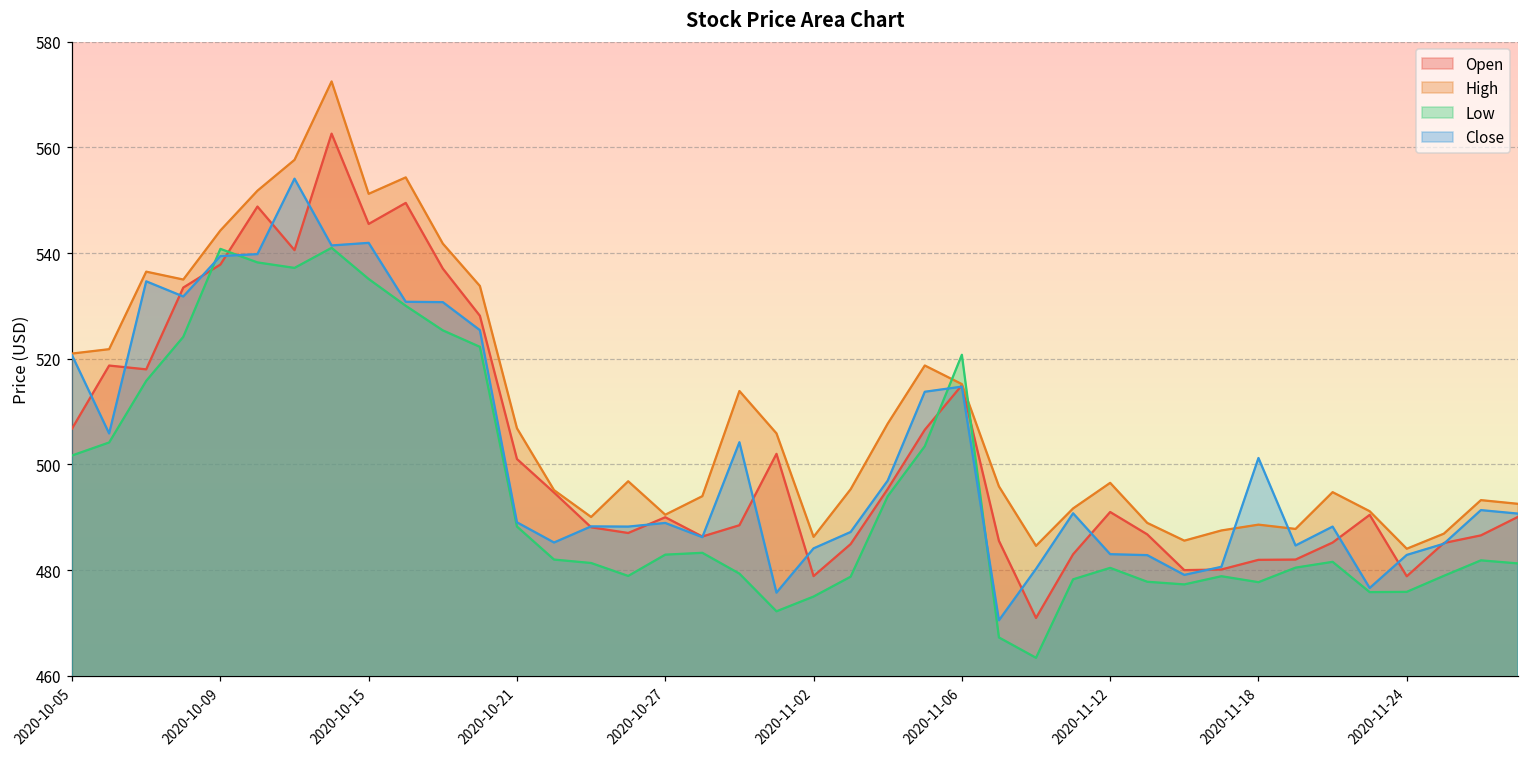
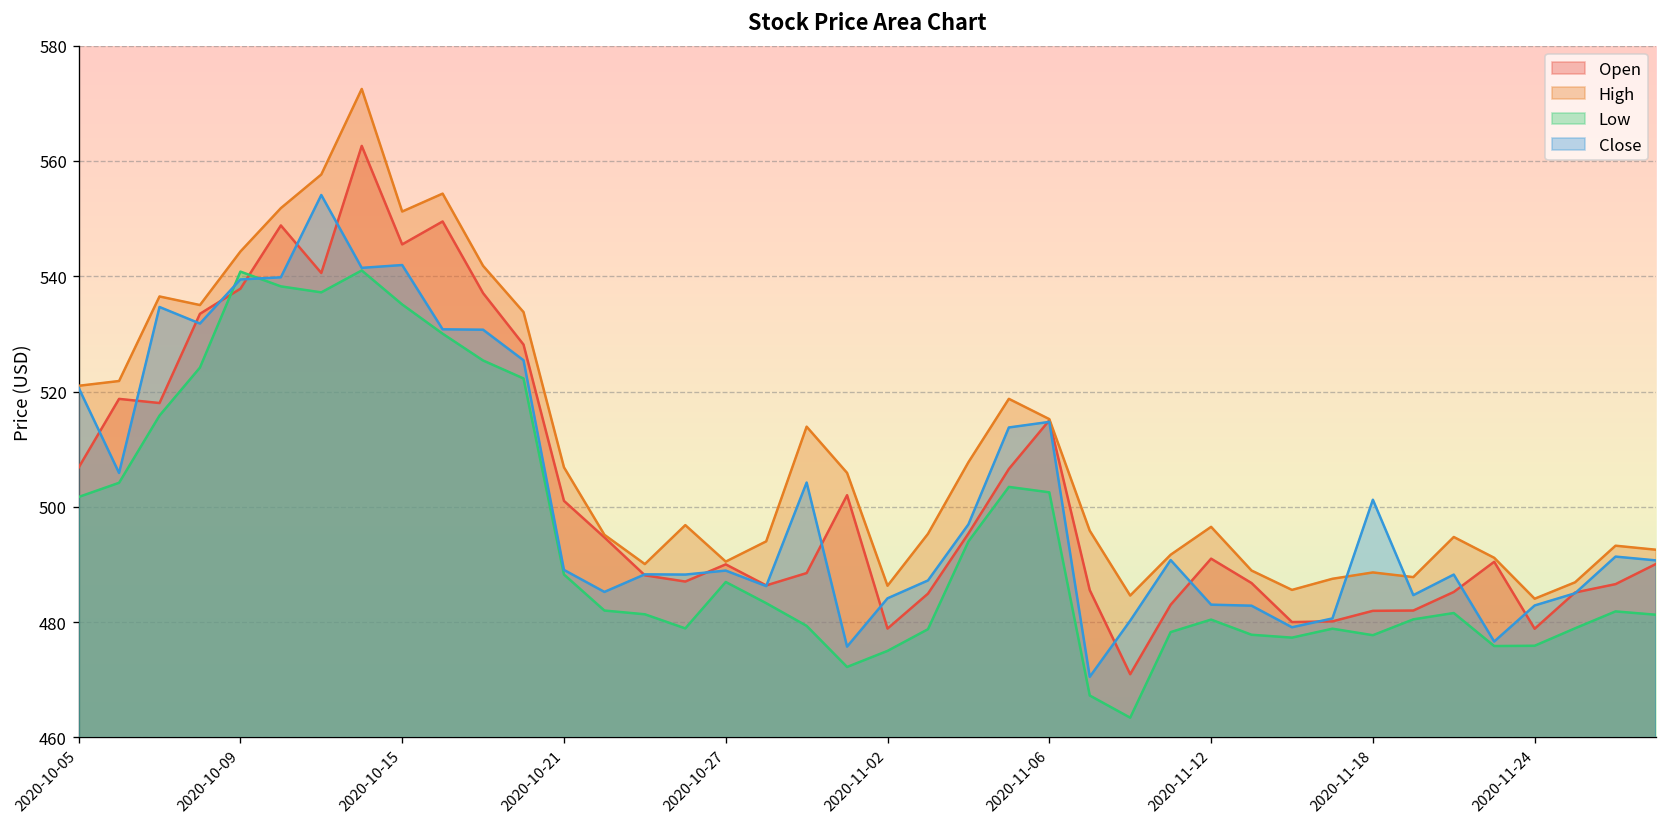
  {
    "Low": {
      "2020-10-05": 502,
      "2020-10-09": 541,
      "2020-10-15": 535,
      "2020-10-21": 488,
-     "2020-10-27": 483,
+     "2020-10-27": 487,
      "2020-11-02": 475,
-     "2020-11-06": 521,
+     "2020-11-06": 503,
      "2020-11-12": 480,
      "2020-11-18": 478,
      "2020-11-24": 476
    },
    "Close": {
      "2020-10-09": 539,
      "2020-10-15": 542,
      "2020-10-21": 489,
      "2020-10-27": 489,
      "2020-11-02": 484,
      "2020-11-12": 483,
      "2020-11-18": 501,
      "2020-11-24": 483
    }
  }
